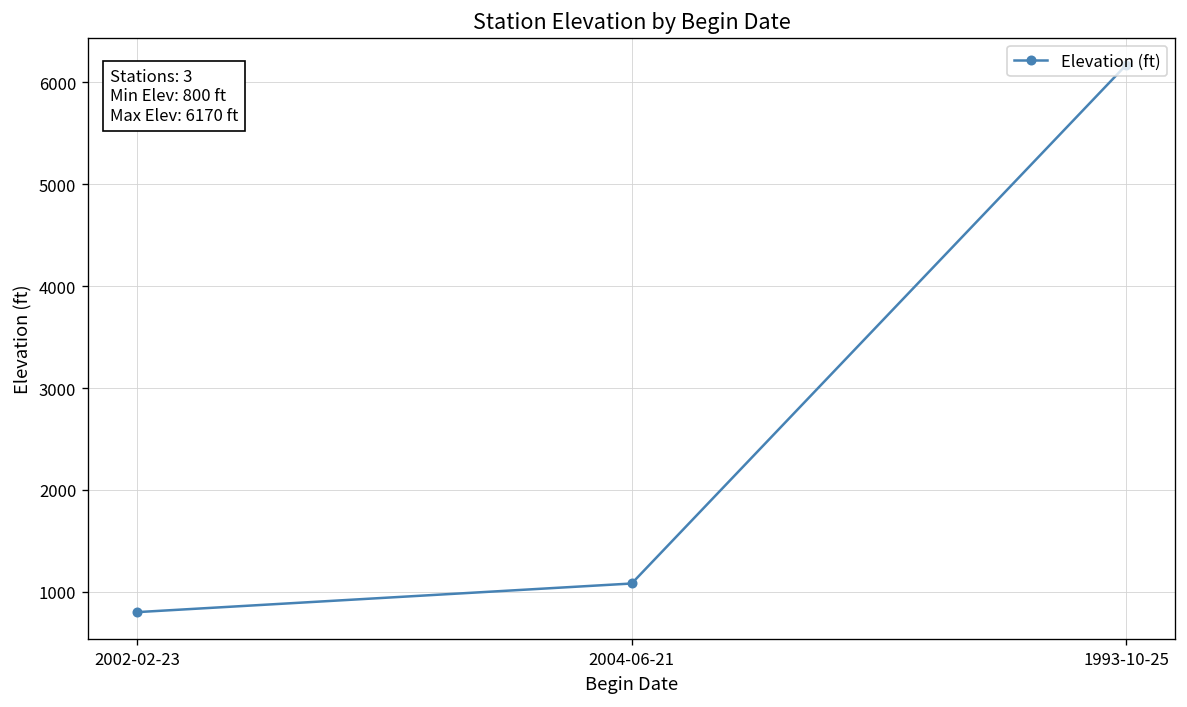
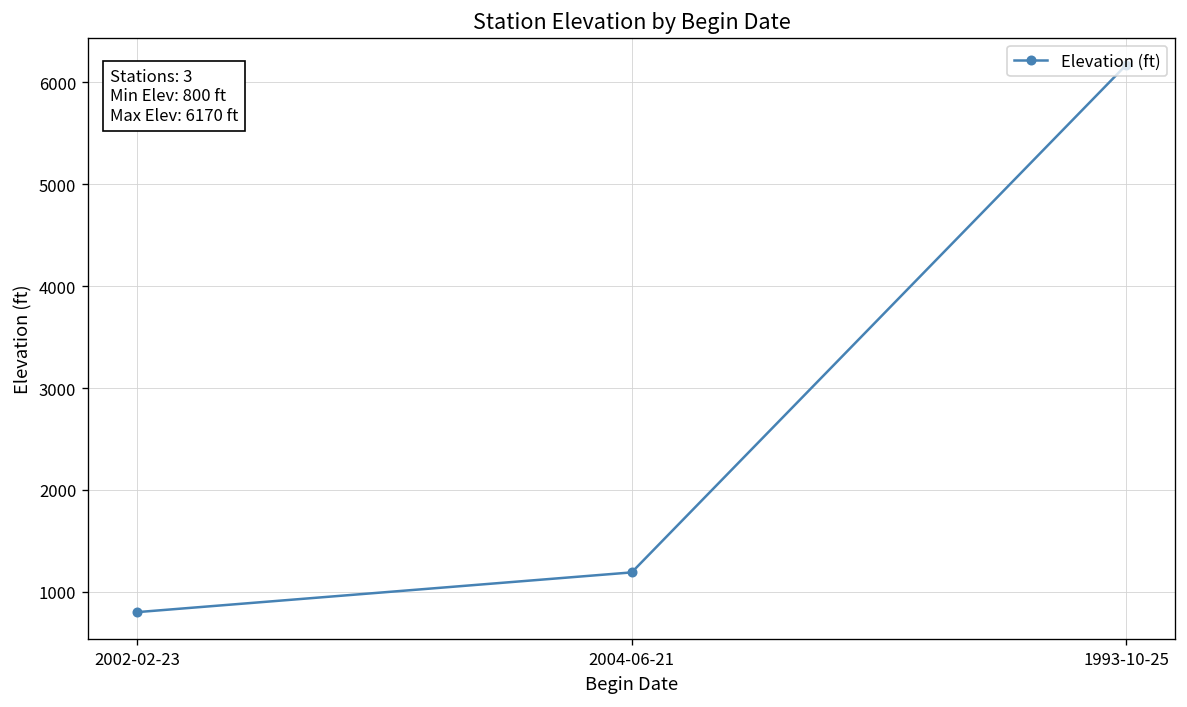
  {
    "2002-02-23": 800,
-   "2004-06-21": 1100
+   "2004-06-21": 1200
  }
